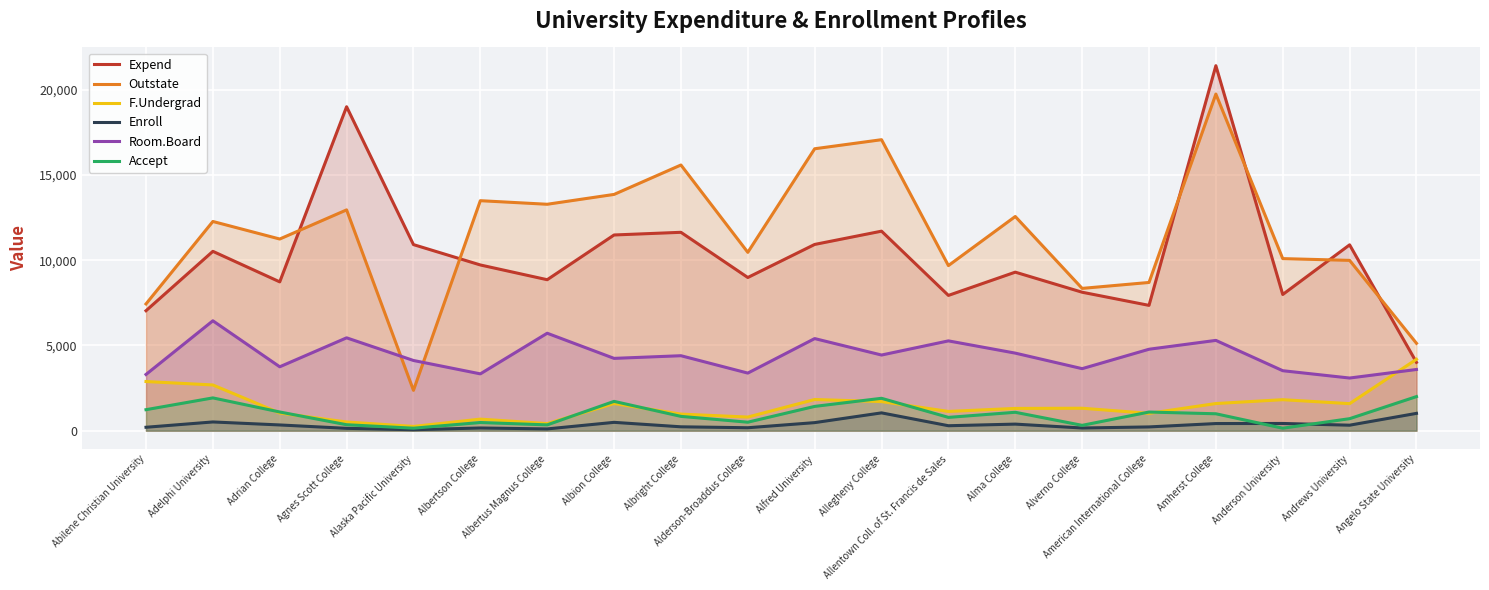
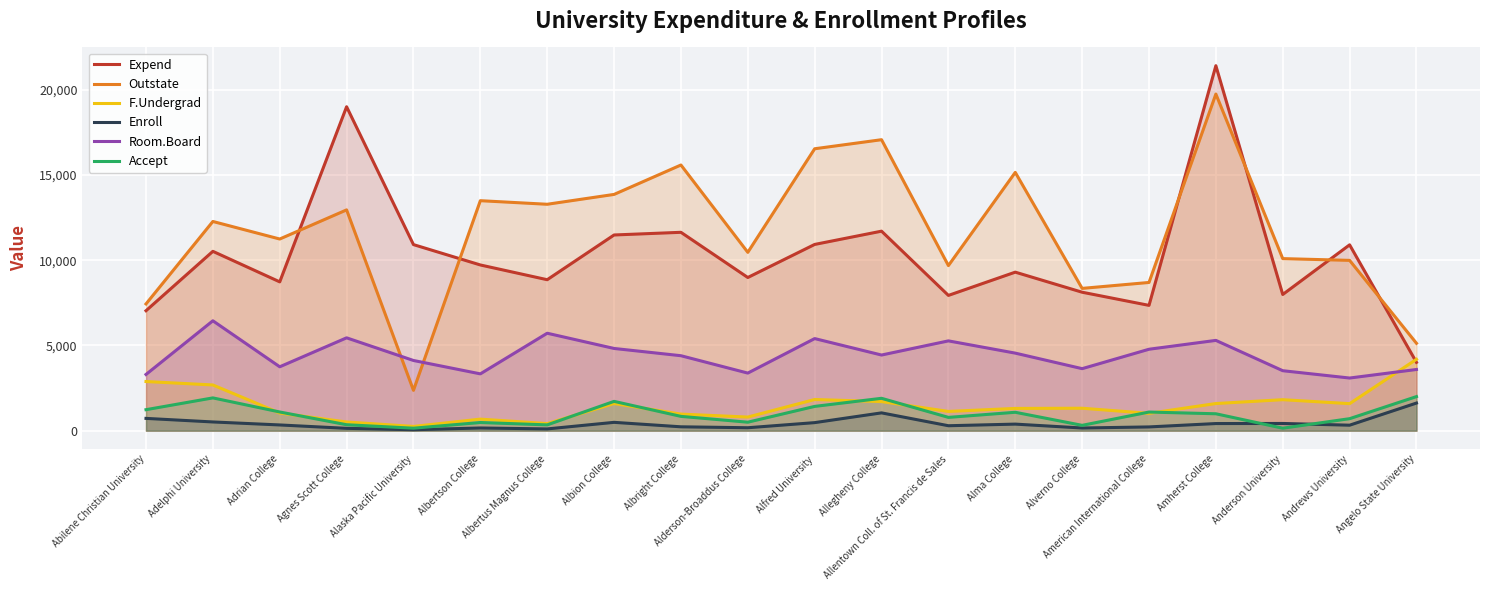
  {
    "Expend": {
      "Abilene Christian University": "7,000",
      "Adelphi University": "10,500",
      "Adrian College": "8,700",
      "Agnes Scott College": "19,000",
      "Alaska Pacific University": "10,900",
      "Albertson College": "9,700",
      "Albertus Magnus College": "8,900",
      "Albion College": "11,500",
      "Albright College": "11,600",
      "Alderson-Broaddus College": "9,000",
      "Alfred University": "10,900",
      "Allegheny College": "11,700",
      "Allentown Coll. of St. Francis de Sales": "7,900",
      "Alma College": "9,300",
      "Alverno College": "8,100",
      "American International College": "7,400",
      "Amherst College": "21,400",
      "Anderson University": "8,000",
      "Andrews University": "10,900",
      "Angelo State University": "4,000"
    },
    "Outstate": {
      "Abilene Christian University": "7,400",
      "Adelphi University": "12,300",
      "Adrian College": "11,300",
      "Agnes Scott College": "13,000",
      "Alaska Pacific University": "2,400",
      "Albertson College": "13,500",
      "Albertus Magnus College": "13,300",
      "Albion College": "13,900",
      "Albright College": "15,600",
      "Alderson-Broaddus College": "10,500",
      "Alfred University": "16,500",
      "Allegheny College": "17,100",
      "Allentown Coll. of St. Francis de Sales": "9,700",
-     "Alma College": "12,600",
+     "Alma College": "15,200",
      "Alverno College": "8,400",
      "American International College": "8,700",
      "Amherst College": "19,800",
      "Anderson University": "10,100",
      "Andrews University": "10,000",
      "Angelo State University": "5,100"
    },
    "F.Undergrad": {
      "Abilene Christian University": "2,900",
      "Adelphi University": "2,700",
      "Agnes Scott College": "500",
      "Albertson College": "700",
      "Alderson-Broaddus College": "800",
      "Alfred University": "1,800",
      "Allegheny College": "1,700",
      "Allentown Coll. of St. Francis de Sales": "1,100",
      "Alma College": "1,300",
      "Alverno College": "1,300",
      "Amherst College": "1,600",
      "Anderson University": "1,800",
      "Andrews University": "1,600",
      "Angelo State University": "4,200"
    },
    "Enroll": {
-     "Abilene Christian University": "200",
+     "Abilene Christian University": "700",
      "Adelphi University": "500",
      "Adrian College": "300",
      "Agnes Scott College": "100",
      "Albertson College": "200",
      "Albertus Magnus College": "100",
      "Albion College": "500",
      "Albright College": "200",
      "Alderson-Broaddus College": "200",
      "Alfred University": "500",
      "Allegheny College": "1,000",
      "Allentown Coll. of St. Francis de Sales": "300",
      "Alma College": "400",
      "Alverno College": "200",
      "American International College": "200",
      "Amherst College": "400",
      "Anderson University": "400",
      "Andrews University": "300",
-     "Angelo State University": "1,000"
+     "Angelo State University": "1,600"
    },
    "Room.Board": {
      "Abilene Christian University": "3,300",
      "Adelphi University": "6,500",
      "Adrian College": "3,800",
      "Agnes Scott College": "5,500",
      "Alaska Pacific University": "4,100",
      "Albertson College": "3,300",
      "Albertus Magnus College": "5,700",
-     "Albion College": "4,200",
+     "Albion College": "4,800",
      "Albright College": "4,400",
      "Alderson-Broaddus College": "3,400",
      "Alfred University": "5,400",
      "Allegheny College": "4,400",
      "Allentown Coll. of St. Francis de Sales": "5,300",
      "Alma College": "4,600",
      "Alverno College": "3,600",
      "American International College": "4,800",
      "Amherst College": "5,300",
      "Anderson University": "3,500",
      "Andrews University": "3,100",
      "Angelo State University": "3,600"
    },
    "Accept": {
      "Abilene Christian University": "1,200",
      "Adelphi University": "1,900",
      "Agnes Scott College": "300",
      "Albertson College": "500",
      "Alderson-Broaddus College": "500",
      "Alfred University": "1,400",
      "Allegheny College": "1,900",
      "Allentown Coll. of St. Francis de Sales": "800",
      "Alma College": "1,100",
      "Alverno College": "300",
      "Amherst College": "1,000",
      "Anderson University": "100",
      "Andrews University": "700",
      "Angelo State University": "2,000"
    }
  }
